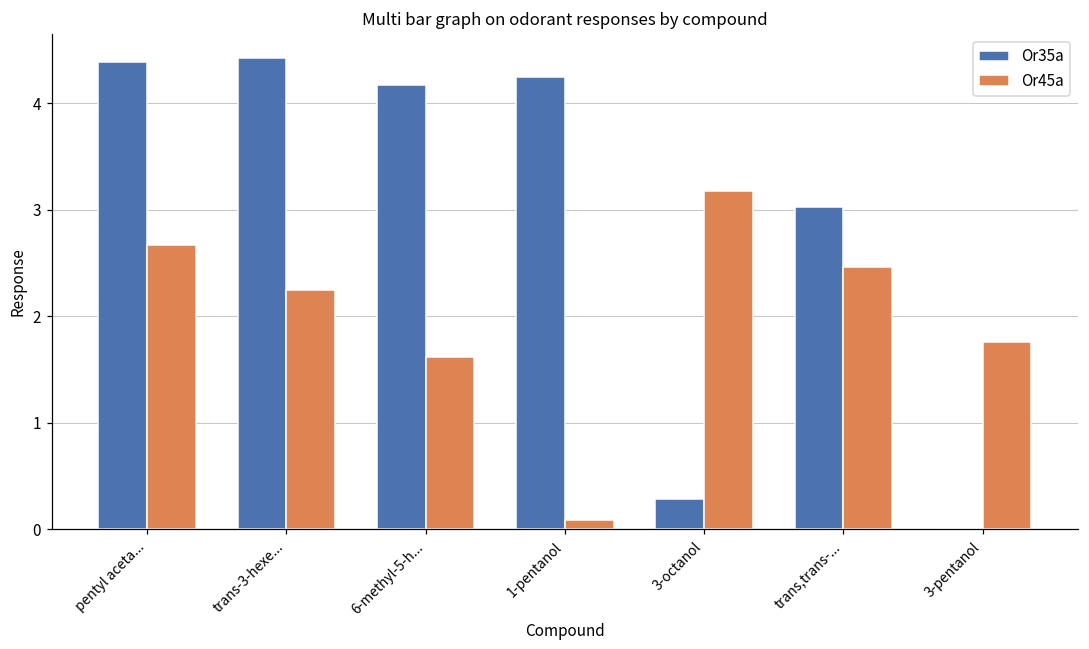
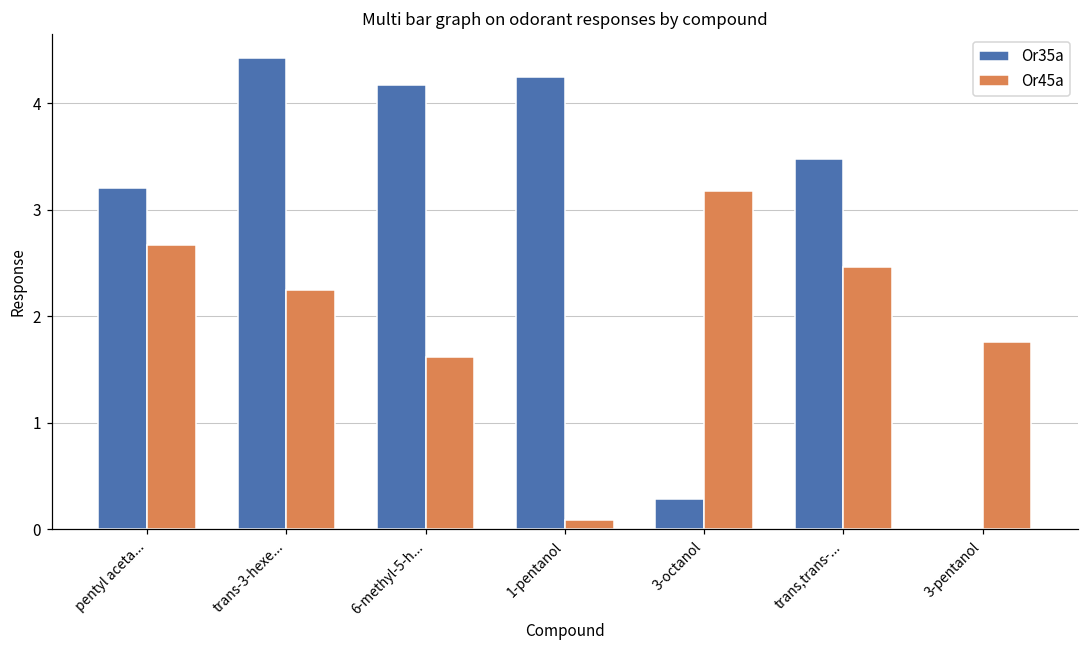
  {
    "Or35a": {
-     "pentyl aceta...": 4.4,
+     "pentyl aceta...": 3.2,
      "trans-3-hexe...": 4.4,
      "6-methyl-5-h...": 4.2,
      "1-pentanol": 4.2,
      "3-octanol": 0.3,
-     "trans,trans-...": 3.0,
+     "trans,trans-...": 3.5,
      "3-pentanol": 0.0
    },
    "Or45a": {
      "pentyl aceta...": 2.7,
      "trans-3-hexe...": 2.3,
      "6-methyl-5-h...": 1.6,
      "1-pentanol": 0.1,
      "3-octanol": 3.2,
      "trans,trans-...": 2.5,
      "3-pentanol": 1.8
    }
  }
